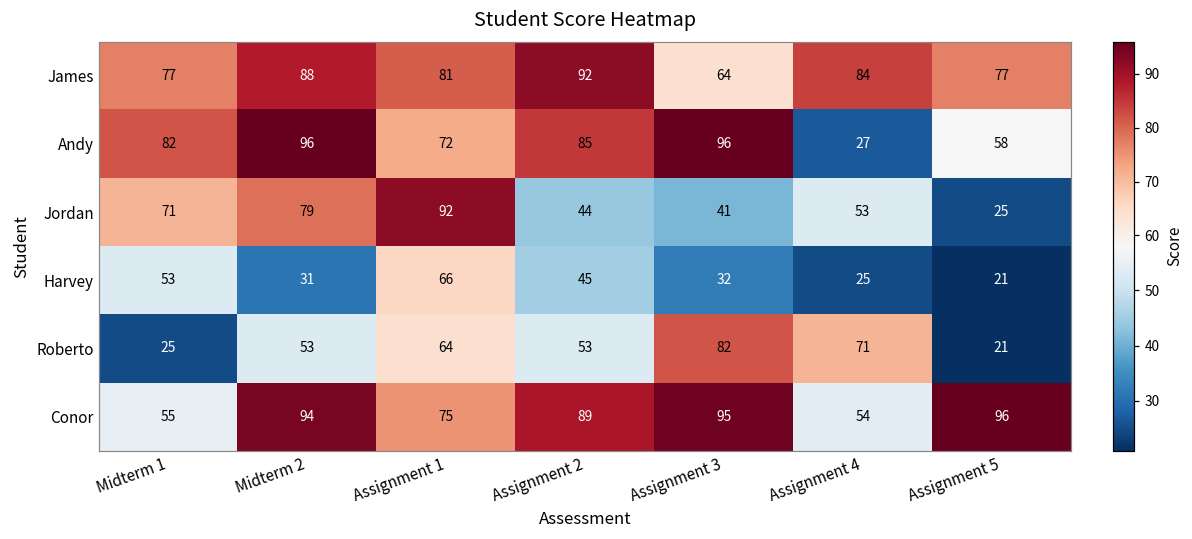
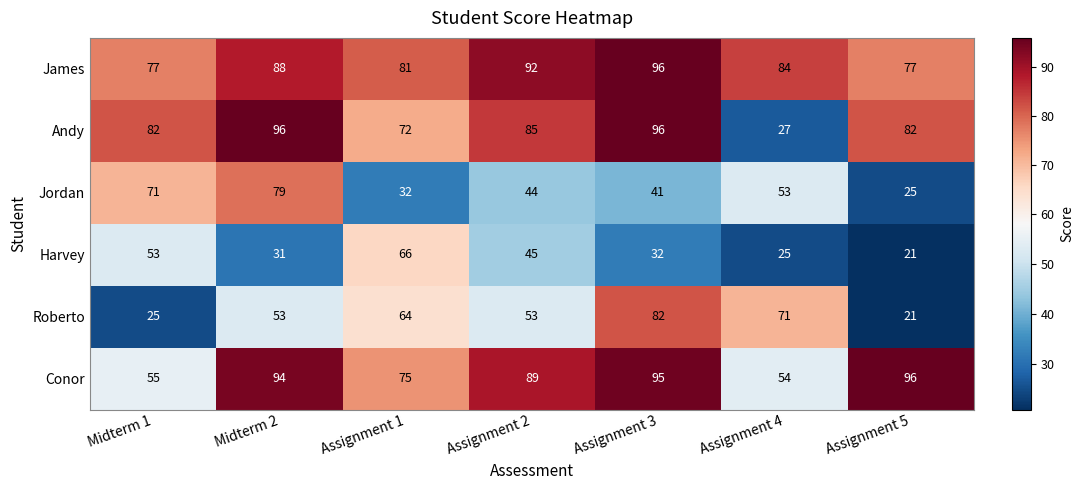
  {
    "James": {
      "Midterm 1": 77,
      "Midterm 2": 88,
      "Assignment 1": 81,
      "Assignment 2": 92,
-     "Assignment 3": 64,
+     "Assignment 3": 96,
      "Assignment 4": 84,
      "Assignment 5": 77
    },
    "Andy": {
      "Midterm 1": 82,
      "Midterm 2": 96,
      "Assignment 1": 72,
      "Assignment 2": 85,
      "Assignment 3": 96,
      "Assignment 4": 27,
-     "Assignment 5": 58
+     "Assignment 5": 82
    },
    "Jordan": {
      "Midterm 1": 71,
      "Midterm 2": 79,
-     "Assignment 1": 92,
+     "Assignment 1": 32,
      "Assignment 2": 44,
      "Assignment 3": 41,
      "Assignment 4": 53,
      "Assignment 5": 25
    },
    "Harvey": {
      "Midterm 1": 53,
      "Midterm 2": 31,
      "Assignment 1": 66,
      "Assignment 2": 45,
      "Assignment 3": 32,
      "Assignment 4": 25,
      "Assignment 5": 21
    },
    "Roberto": {
      "Midterm 1": 25,
      "Midterm 2": 53,
      "Assignment 1": 64,
      "Assignment 2": 53,
      "Assignment 3": 82,
      "Assignment 4": 71,
      "Assignment 5": 21
    },
    "Conor": {
      "Midterm 1": 55,
      "Midterm 2": 94,
      "Assignment 1": 75,
      "Assignment 2": 89,
      "Assignment 3": 95,
      "Assignment 4": 54,
      "Assignment 5": 96
    }
  }
